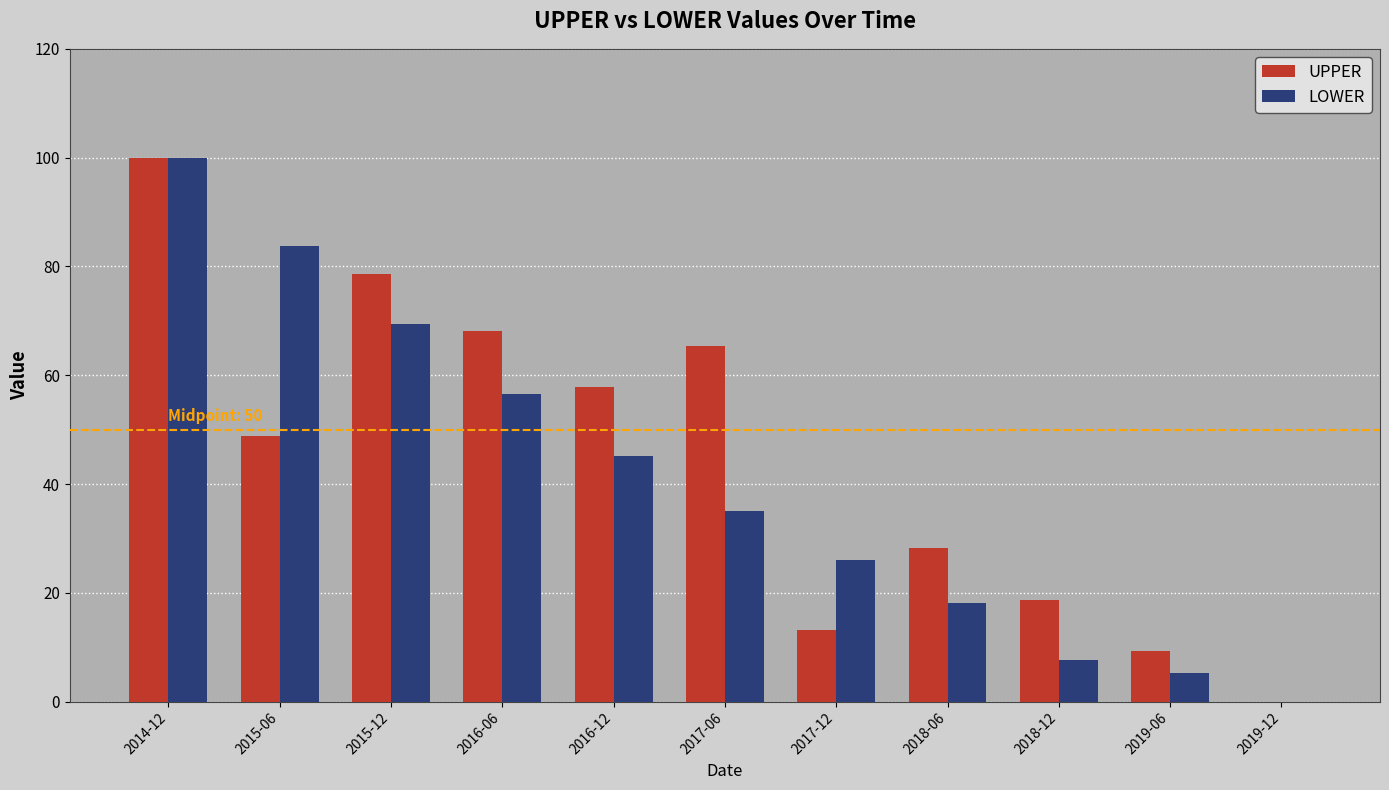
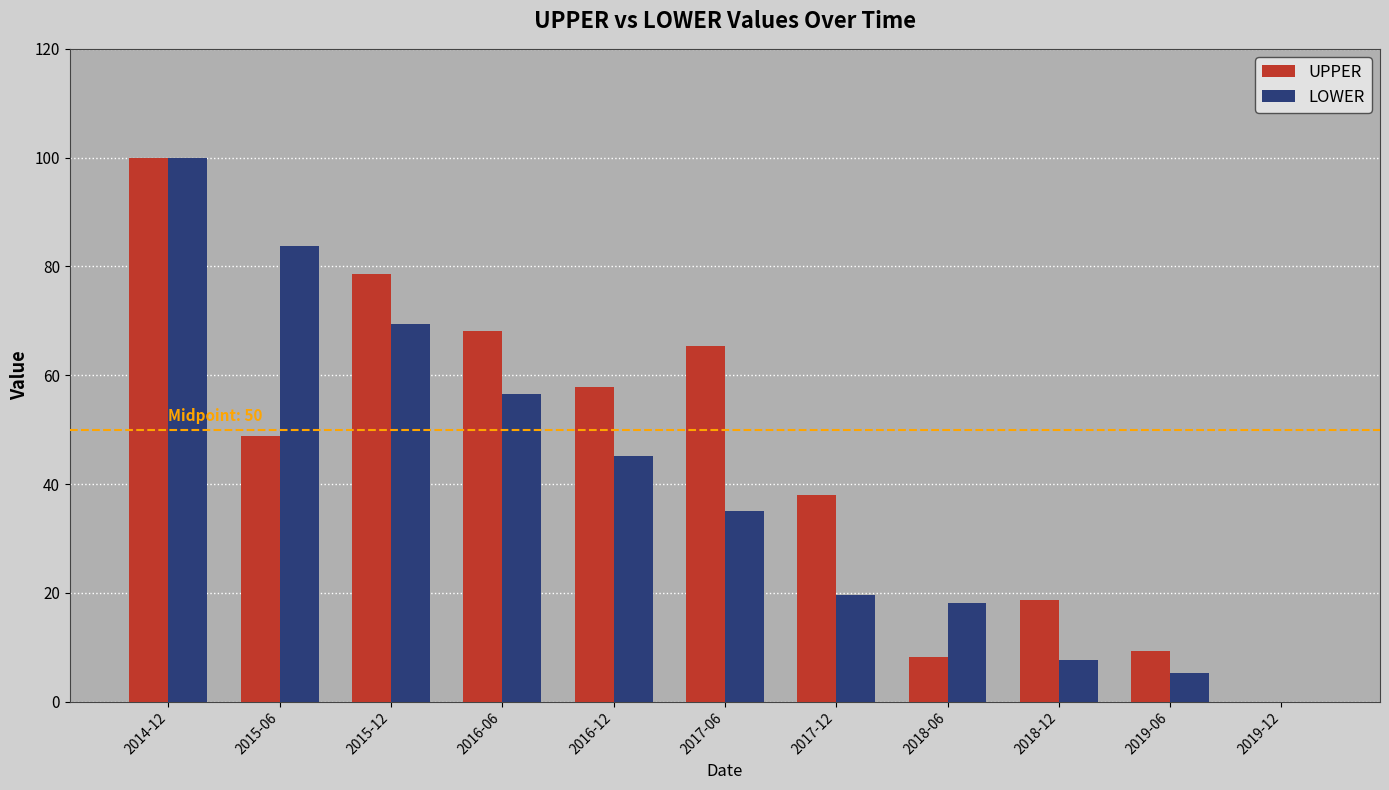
  {
    "UPPER": {
      "2014-12": 100,
      "2015-12": 79,
      "2016-06": 68,
      "2016-12": 58,
      "2017-06": 65,
-     "2017-12": 13,
-     "2018-06": 28,
+     "2017-12": 38,
+     "2018-06": 8,
      "2018-12": 19,
      "2019-06": 9,
      "2019-12": 0
    },
    "LOWER": {
      "2014-12": 100,
      "2015-06": 84,
      "2015-12": 69,
      "2016-06": 56,
      "2016-12": 45,
      "2017-06": 35,
-     "2017-12": 26,
+     "2017-12": 20,
      "2018-06": 18,
      "2018-12": 8,
      "2019-06": 5,
      "2019-12": 0
    }
  }
